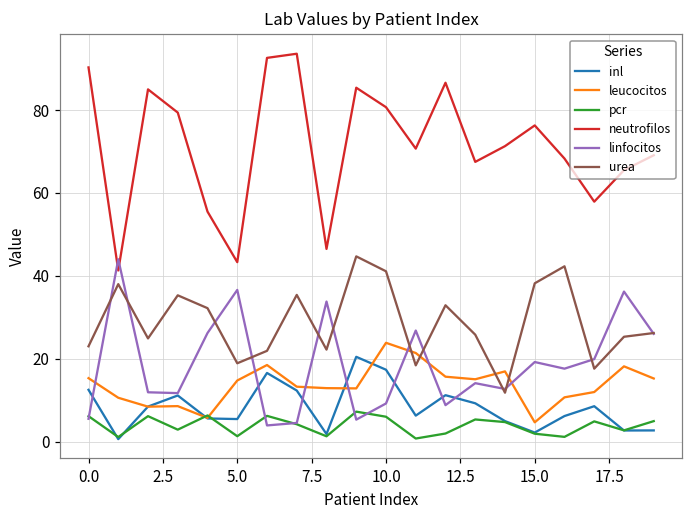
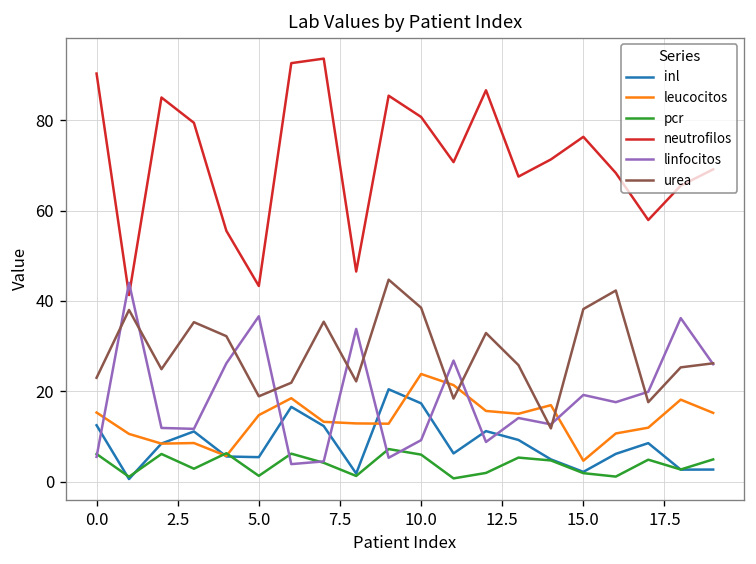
  {
    "inl": {
      "0.0": 12,
      "5.0": 5,
      "10.0": 17
    },
    "leucocitos": {
      "0.0": 15,
      "5.0": 15,
      "10.0": 24,
      "15.0": 5
    },
    "pcr": {
      "5.0": 1,
      "10.0": 6
    },
    "neutrofilos": {
      "0.0": 90,
      "5.0": 43,
      "10.0": 81,
      "15.0": 76
    },
    "linfocitos": {
      "5.0": 37,
      "10.0": 9,
      "15.0": 19
    },
    "urea": {
      "0.0": 23,
      "5.0": 19,
-     "10.0": 41,
+     "10.0": 39,
      "15.0": 38
    }
  }
